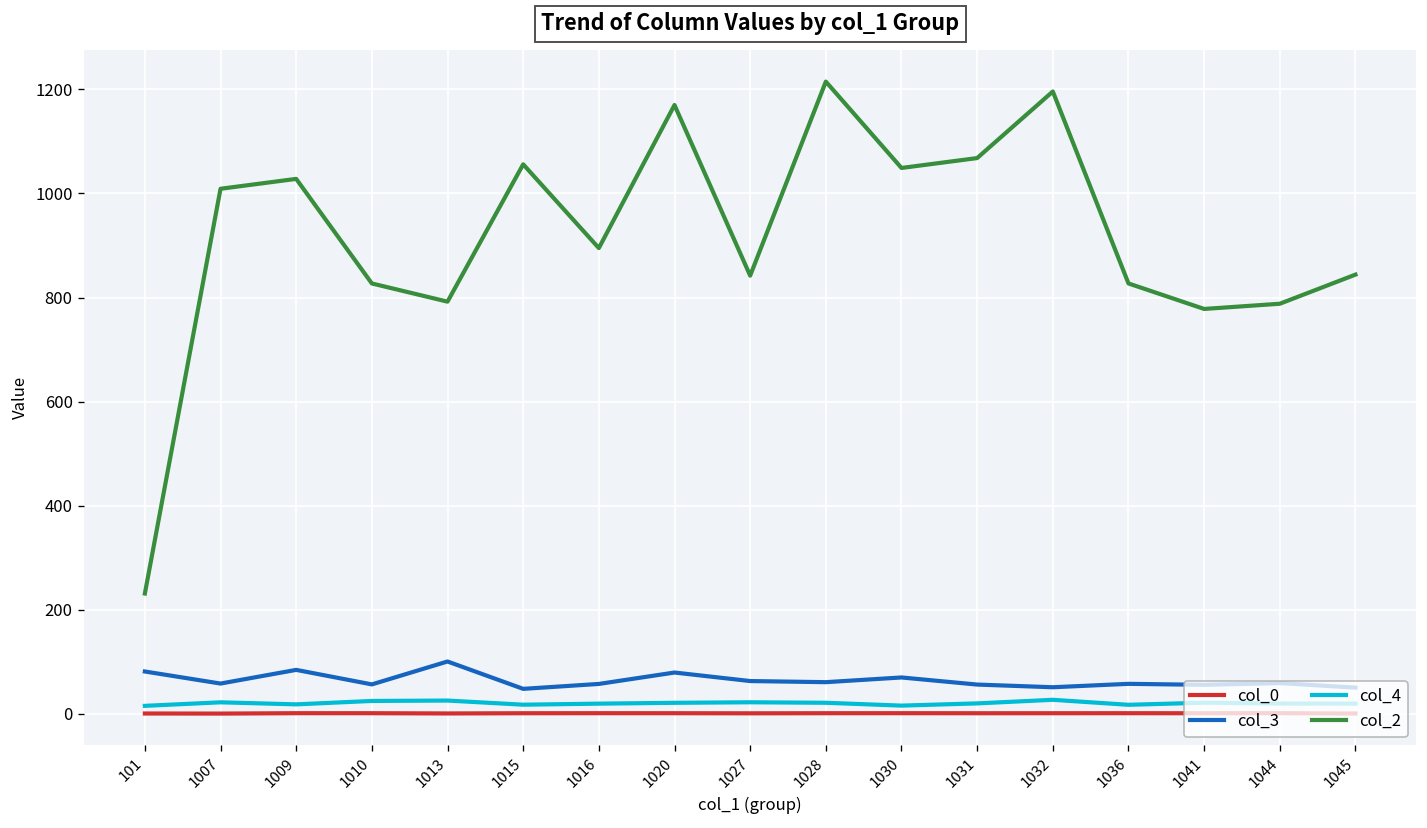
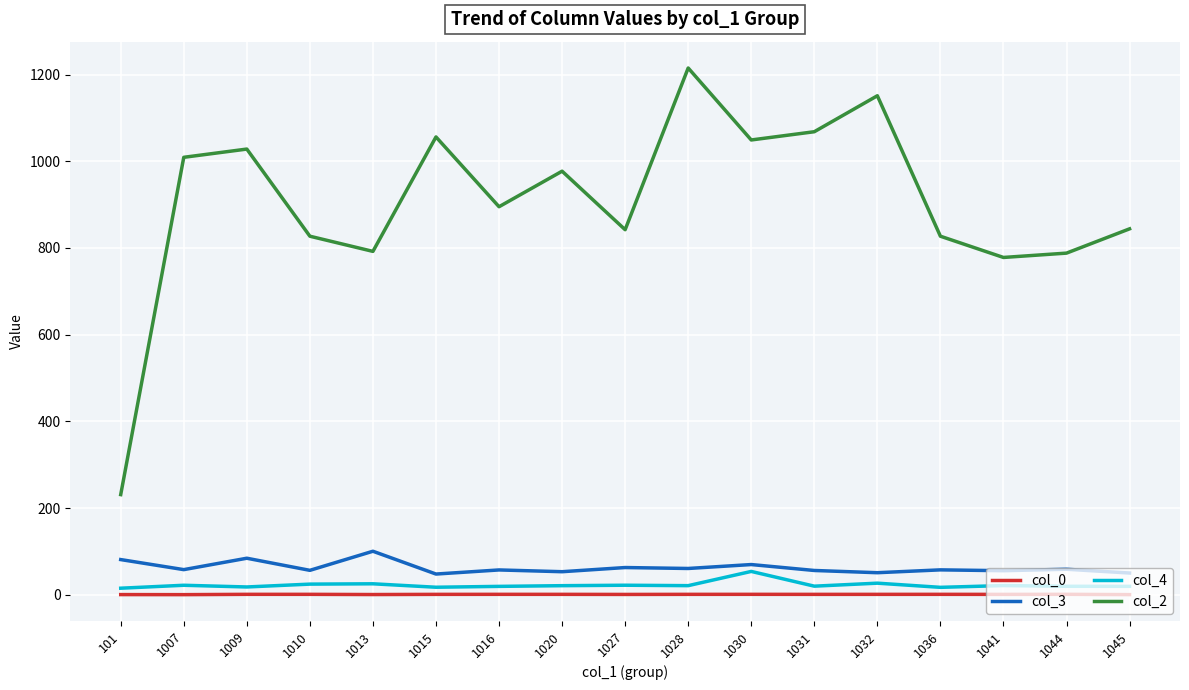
  {
    "col_0": {
      "101": 0,
      "1007": 0,
      "1009": 0,
      "1010": 0,
      "1013": 0,
      "1015": 0,
      "1016": 0,
      "1020": 0,
      "1027": 0,
      "1028": 0,
      "1030": 0,
      "1031": 0,
      "1032": 0,
      "1036": 0
    },
    "col_3": {
      "101": 80,
      "1007": 60,
      "1009": 80,
      "1010": 60,
      "1013": 100,
      "1015": 50,
      "1016": 60,
-     "1020": 80,
+     "1020": 50,
      "1027": 60,
      "1028": 60,
      "1030": 70,
      "1031": 60,
      "1032": 50,
      "1036": 60
    },
    "col_4": {
      "101": 20,
      "1007": 20,
      "1009": 20,
      "1010": 20,
      "1013": 30,
      "1015": 20,
      "1016": 20,
      "1020": 20,
      "1027": 20,
      "1028": 20,
-     "1030": 20,
+     "1030": 50,
      "1031": 20,
      "1032": 30,
      "1036": 20
    },
    "col_2": {
      "101": 230,
      "1007": 1010,
      "1009": 1030,
      "1010": 830,
      "1013": 790,
      "1015": 1060,
      "1016": 900,
-     "1020": 1170,
+     "1020": 980,
      "1027": 840,
      "1028": 1220,
      "1030": 1050,
      "1031": 1070,
-     "1032": 1200,
+     "1032": 1150,
      "1036": 830,
      "1041": 780,
      "1044": 790,
      "1045": 840
    }
  }
